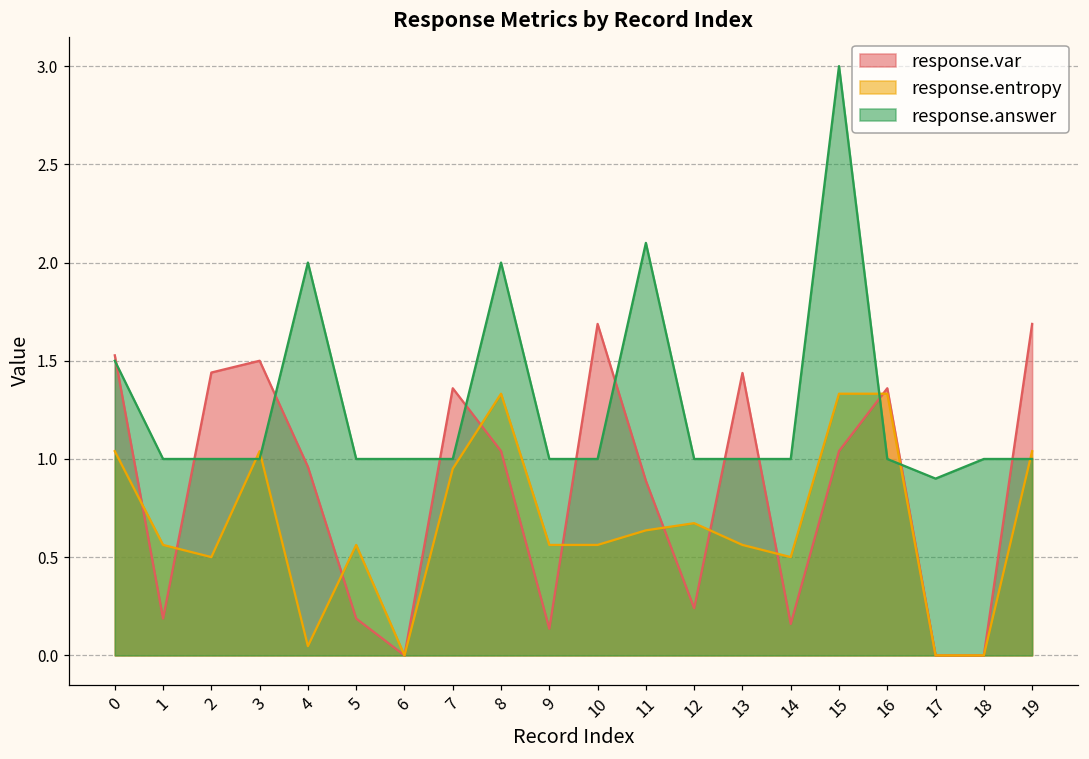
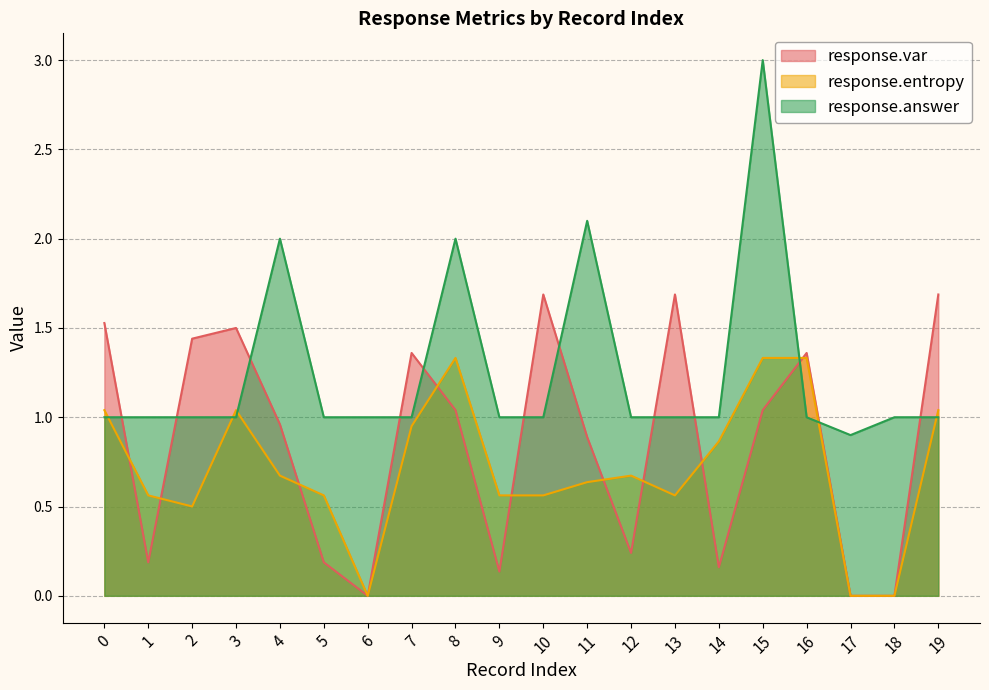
  {
    "response.var": {
      "0": 1.53,
      "1": 0.19,
      "2": 1.44,
      "3": 1.50,
      "4": 0.96,
      "5": 0.19,
      "7": 1.36,
      "8": 1.04,
      "9": 0.14,
      "10": 1.69,
      "11": 0.89,
      "12": 0.24,
-     "13": 1.44,
+     "13": 1.69,
      "14": 0.16,
      "15": 1.04,
      "16": 1.36,
      "19": 1.69
    },
    "response.entropy": {
      "0": 1.04,
      "1": 0.56,
      "2": 0.50,
      "3": 1.04,
-     "4": 0.05,
+     "4": 0.67,
      "5": 0.56,
      "7": 0.95,
      "8": 1.33,
      "9": 0.56,
      "10": 0.56,
      "11": 0.64,
      "12": 0.67,
      "13": 0.56,
-     "14": 0.50,
+     "14": 0.86,
      "15": 1.33,
      "16": 1.33,
      "19": 1.04
    },
    "response.answer": {
-     "0": 1.5,
+     "0": 1.0,
      "1": 1.0,
      "2": 1.0,
      "3": 1.0,
      "4": 2.0,
      "5": 1.0,
      "6": 1.0,
      "7": 1.0,
      "8": 2.0,
      "9": 1.0,
      "10": 1.0,
      "11": 2.1,
      "12": 1.0,
      "13": 1.0,
      "14": 1.0,
      "15": 3.0,
      "16": 1.0,
      "17": 0.9,
      "18": 1.0,
      "19": 1.0
    }
  }
